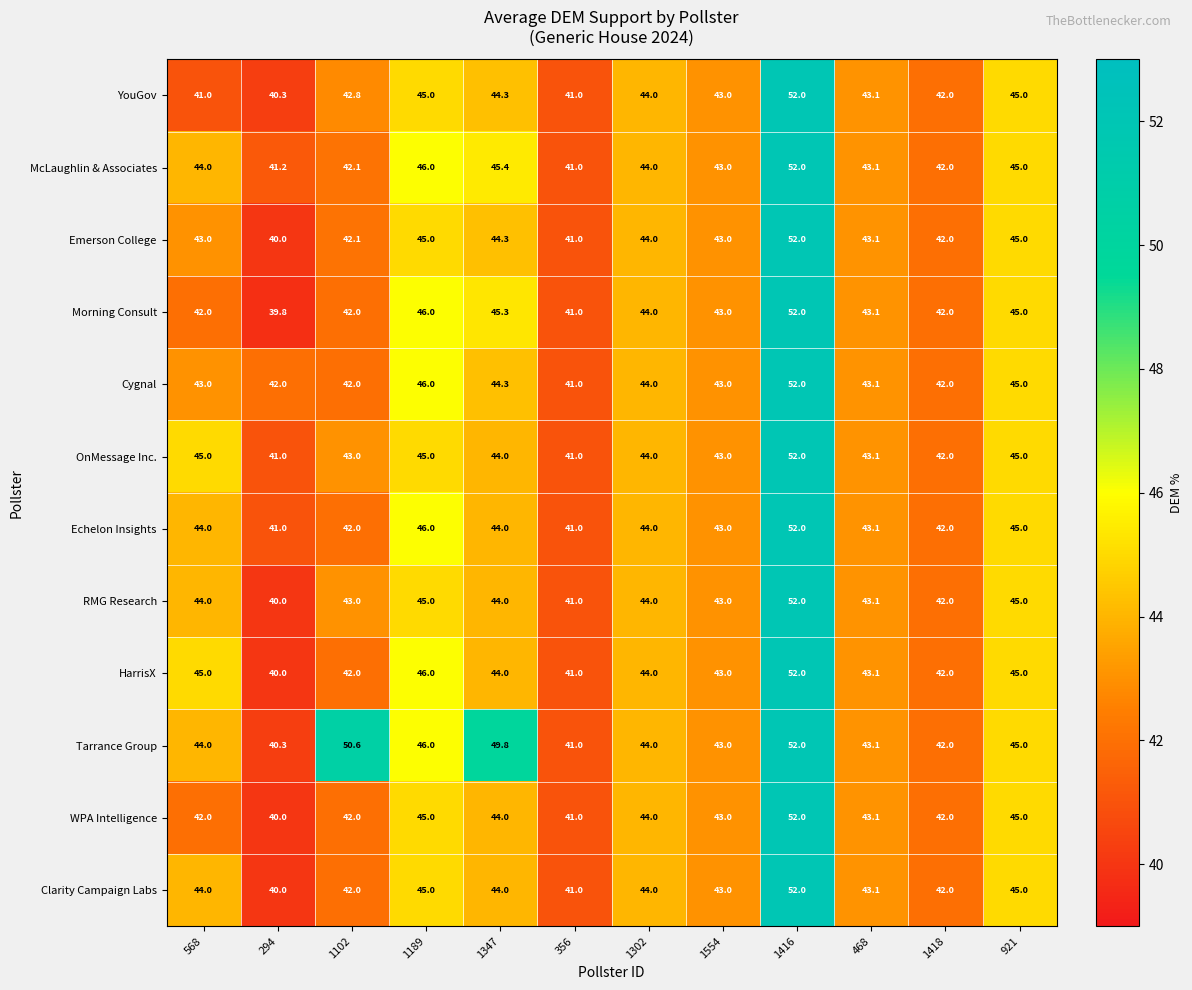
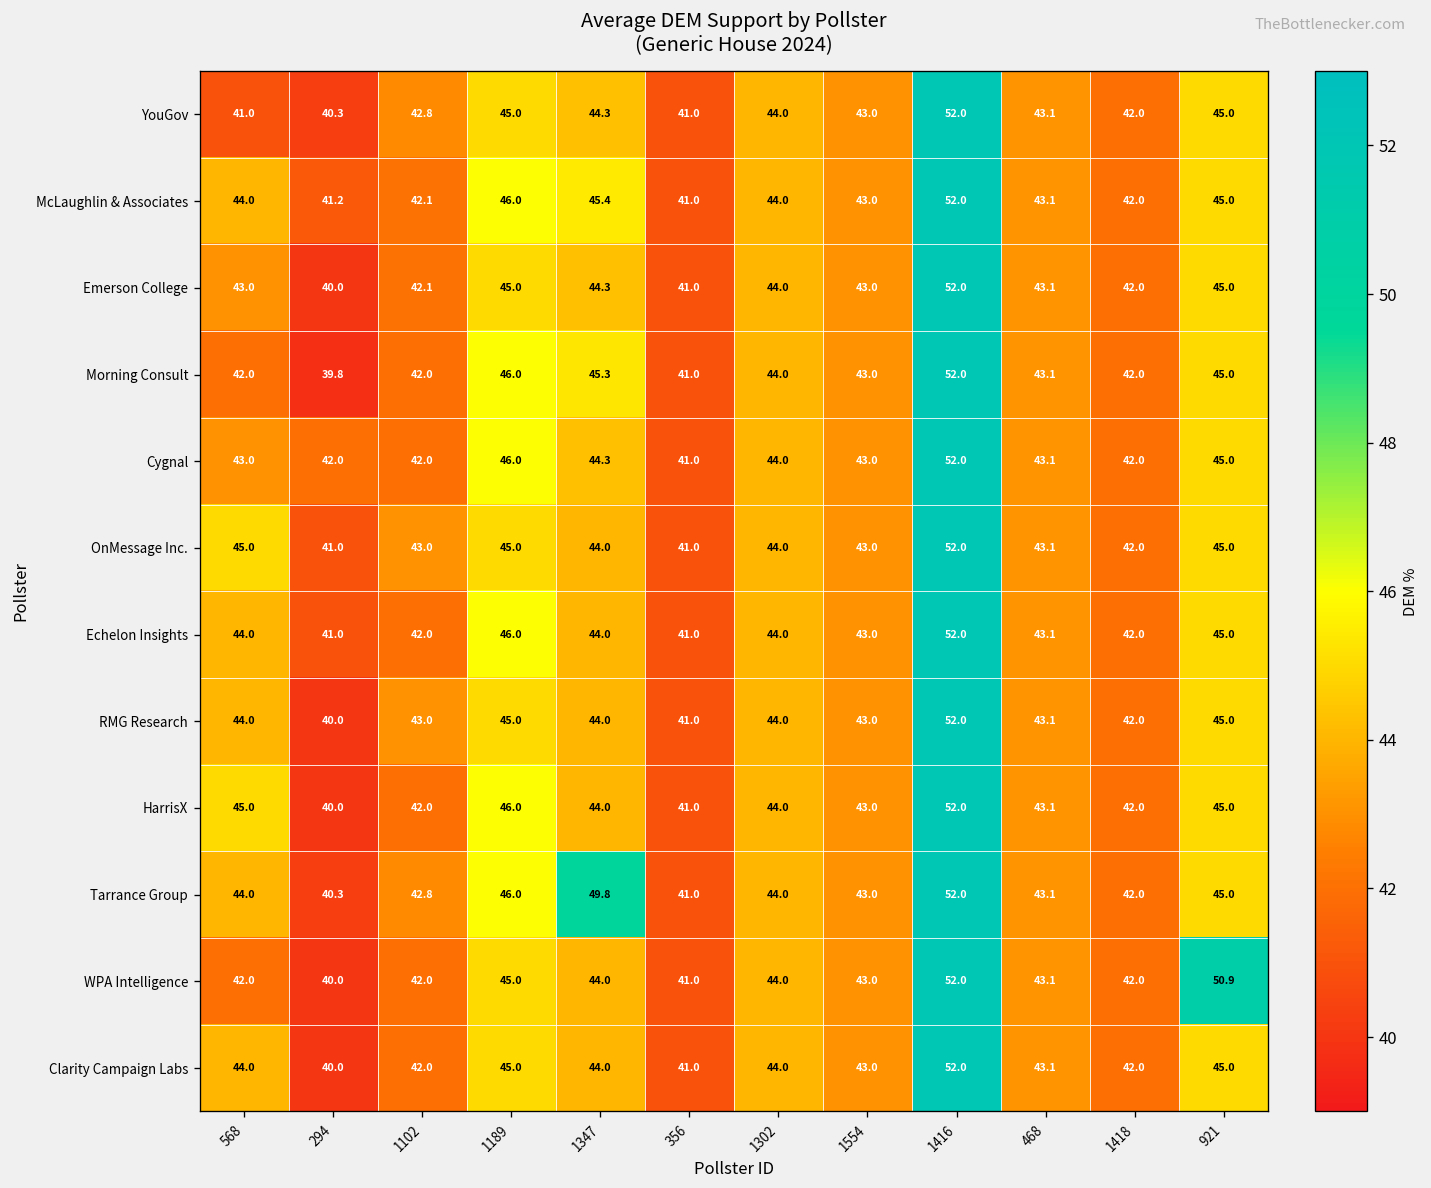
  {
    "YouGov": {
      "568": 41.0,
      "294": 40.3,
      "1102": 42.8,
      "1189": 45.0,
      "1347": 44.3,
      "356": 41.0,
      "1302": 44.0,
      "1554": 43.0,
      "1416": 52.0,
      "468": 43.1,
      "1418": 42.0,
      "921": 45.0
    },
    "McLaughlin & Associates": {
      "568": 44.0,
      "294": 41.2,
      "1102": 42.1,
      "1189": 46.0,
      "1347": 45.4,
      "356": 41.0,
      "1302": 44.0,
      "1554": 43.0,
      "1416": 52.0,
      "468": 43.1,
      "1418": 42.0,
      "921": 45.0
    },
    "Emerson College": {
      "568": 43.0,
      "294": 40.0,
      "1102": 42.1,
      "1189": 45.0,
      "1347": 44.3,
      "356": 41.0,
      "1302": 44.0,
      "1554": 43.0,
      "1416": 52.0,
      "468": 43.1,
      "1418": 42.0,
      "921": 45.0
    },
    "Morning Consult": {
      "568": 42.0,
      "294": 39.8,
      "1102": 42.0,
      "1189": 46.0,
      "1347": 45.3,
      "356": 41.0,
      "1302": 44.0,
      "1554": 43.0,
      "1416": 52.0,
      "468": 43.1,
      "1418": 42.0,
      "921": 45.0
    },
    "Cygnal": {
      "568": 43.0,
      "294": 42.0,
      "1102": 42.0,
      "1189": 46.0,
      "1347": 44.3,
      "356": 41.0,
      "1302": 44.0,
      "1554": 43.0,
      "1416": 52.0,
      "468": 43.1,
      "1418": 42.0,
      "921": 45.0
    },
    "OnMessage Inc.": {
      "568": 45.0,
      "294": 41.0,
      "1102": 43.0,
      "1189": 45.0,
      "1347": 44.0,
      "356": 41.0,
      "1302": 44.0,
      "1554": 43.0,
      "1416": 52.0,
      "468": 43.1,
      "1418": 42.0,
      "921": 45.0
    },
    "Echelon Insights": {
      "568": 44.0,
      "294": 41.0,
      "1102": 42.0,
      "1189": 46.0,
      "1347": 44.0,
      "356": 41.0,
      "1302": 44.0,
      "1554": 43.0,
      "1416": 52.0,
      "468": 43.1,
      "1418": 42.0,
      "921": 45.0
    },
    "RMG Research": {
      "568": 44.0,
      "294": 40.0,
      "1102": 43.0,
      "1189": 45.0,
      "1347": 44.0,
      "356": 41.0,
      "1302": 44.0,
      "1554": 43.0,
      "1416": 52.0,
      "468": 43.1,
      "1418": 42.0,
      "921": 45.0
    },
    "HarrisX": {
      "568": 45.0,
      "294": 40.0,
      "1102": 42.0,
      "1189": 46.0,
      "1347": 44.0,
      "356": 41.0,
      "1302": 44.0,
      "1554": 43.0,
      "1416": 52.0,
      "468": 43.1,
      "1418": 42.0,
      "921": 45.0
    },
    "Tarrance Group": {
      "568": 44.0,
      "294": 40.3,
-     "1102": 50.6,
+     "1102": 42.8,
      "1189": 46.0,
      "1347": 49.8,
      "356": 41.0,
      "1302": 44.0,
      "1554": 43.0,
      "1416": 52.0,
      "468": 43.1,
      "1418": 42.0,
      "921": 45.0
    },
    "WPA Intelligence": {
      "568": 42.0,
      "294": 40.0,
      "1102": 42.0,
      "1189": 45.0,
      "1347": 44.0,
      "356": 41.0,
      "1302": 44.0,
      "1554": 43.0,
      "1416": 52.0,
      "468": 43.1,
      "1418": 42.0,
-     "921": 45.0
+     "921": 50.9
    },
    "Clarity Campaign Labs": {
      "568": 44.0,
      "294": 40.0,
      "1102": 42.0,
      "1189": 45.0,
      "1347": 44.0,
      "356": 41.0,
      "1302": 44.0,
      "1554": 43.0,
      "1416": 52.0,
      "468": 43.1,
      "1418": 42.0,
      "921": 45.0
    }
  }
